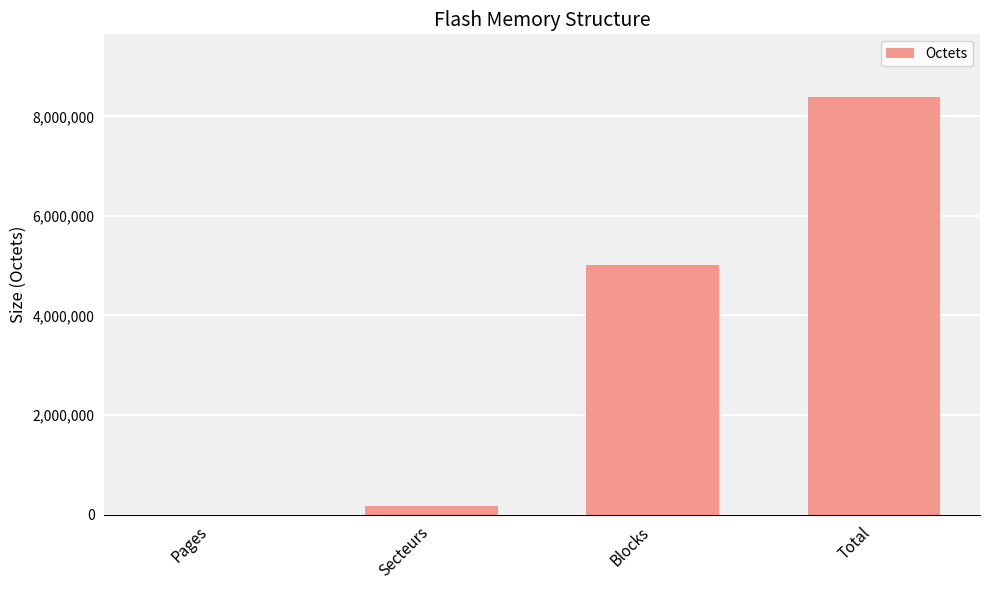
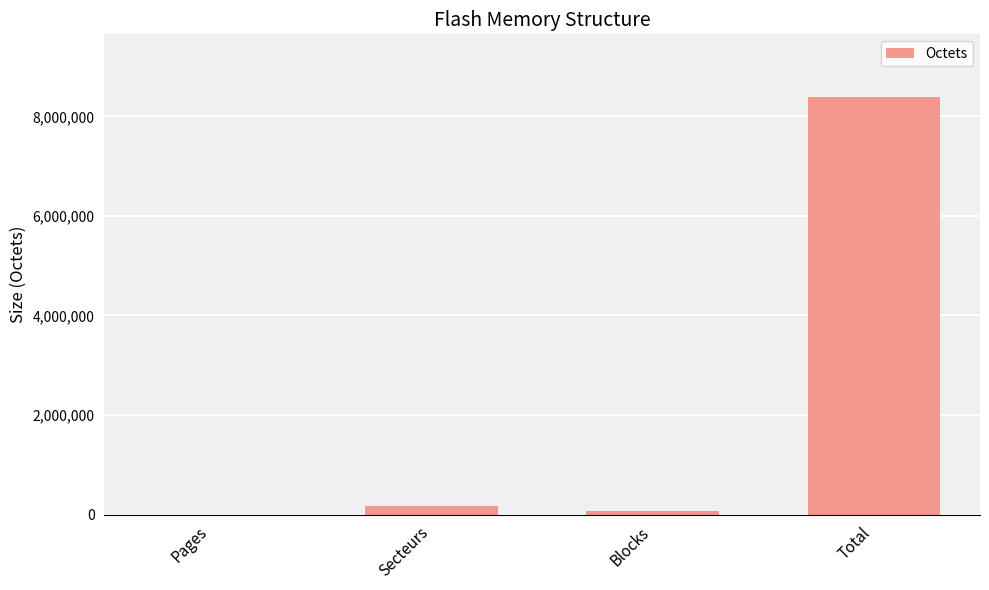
  {
    "Secteurs": "200,000",
-   "Blocks": "5,000,000",
+   "Blocks": "100,000",
    "Total": "8,400,000"
  }
